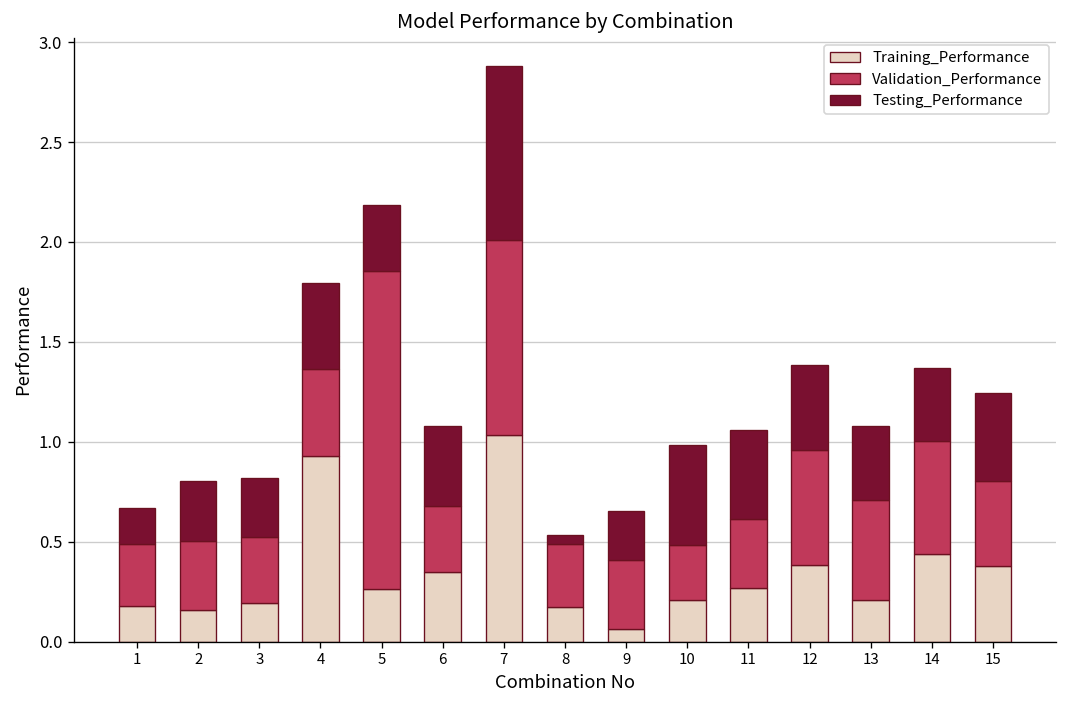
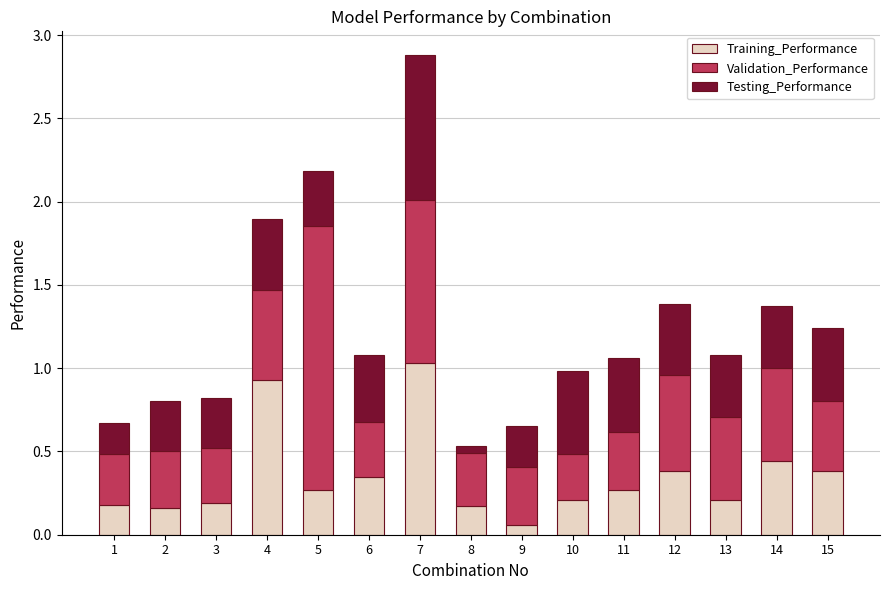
  {
    "Training_Performance": {
      "1": 0.18,
      "2": 0.16,
      "3": 0.19,
      "4": 0.93,
      "5": 0.27,
      "6": 0.35,
      "7": 1.03,
      "8": 0.17,
      "9": 0.06,
      "10": 0.21,
      "11": 0.27,
      "12": 0.39,
      "13": 0.21,
      "14": 0.44,
      "15": 0.38
    },
    "Validation_Performance": {
      "1": 0.31,
      "2": 0.34,
      "3": 0.33,
-     "4": 0.44,
+     "4": 0.54,
      "5": 1.59,
      "6": 0.33,
      "7": 0.98,
      "8": 0.32,
      "9": 0.34,
      "10": 0.28,
      "11": 0.35,
      "12": 0.57,
      "13": 0.50,
      "14": 0.56,
      "15": 0.42
    },
    "Testing_Performance": {
      "1": 0.18,
      "2": 0.30,
      "3": 0.30,
      "4": 0.43,
      "5": 0.33,
      "6": 0.40,
      "7": 0.87,
      "8": 0.04,
      "9": 0.25,
      "10": 0.50,
      "11": 0.45,
      "12": 0.43,
      "13": 0.37,
      "14": 0.37,
      "15": 0.44
    }
  }
